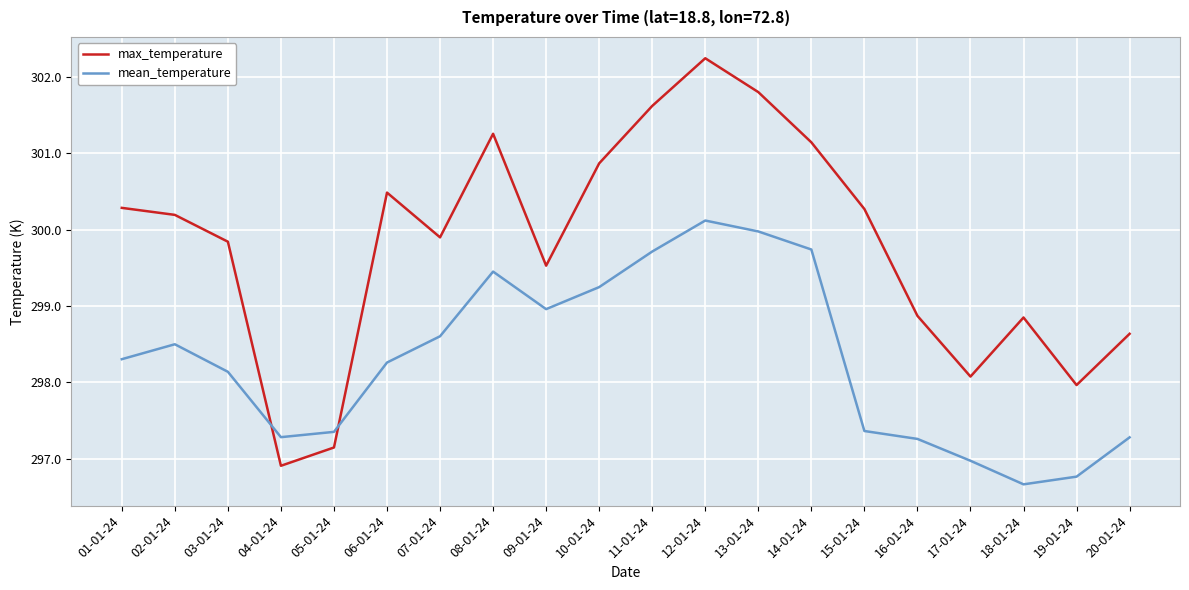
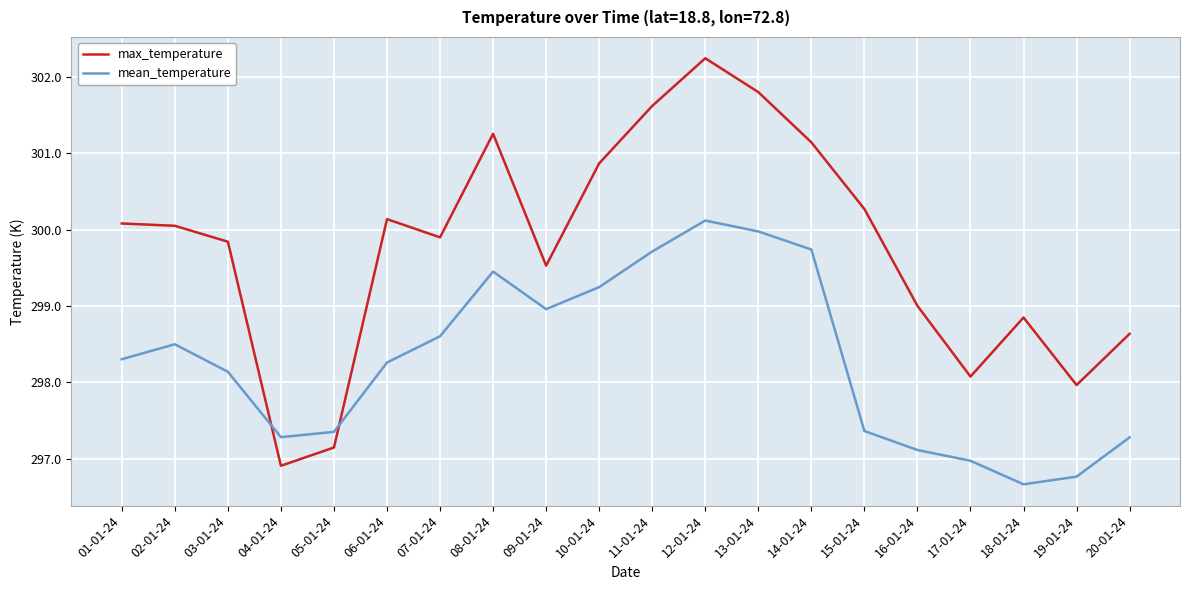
  {
    "max_temperature": {
-     "01-01-24": 300.3,
-     "02-01-24": 300.2,
+     "01-01-24": 300.1,
+     "02-01-24": 300.0,
      "03-01-24": 299.8,
      "04-01-24": 296.9,
      "05-01-24": 297.1,
-     "06-01-24": 300.5,
+     "06-01-24": 300.1,
      "07-01-24": 299.9,
      "08-01-24": 301.3,
      "09-01-24": 299.5,
      "10-01-24": 300.9,
      "11-01-24": 301.6,
      "12-01-24": 302.2,
      "13-01-24": 301.8,
      "14-01-24": 301.1,
      "15-01-24": 300.3,
-     "16-01-24": 298.9,
+     "16-01-24": 299.0,
      "17-01-24": 298.1,
      "18-01-24": 298.8,
      "19-01-24": 298.0,
      "20-01-24": 298.6
    },
    "mean_temperature": {
      "01-01-24": 298.3,
      "02-01-24": 298.5,
      "03-01-24": 298.1,
      "04-01-24": 297.3,
      "05-01-24": 297.4,
      "06-01-24": 298.3,
      "07-01-24": 298.6,
      "08-01-24": 299.4,
      "09-01-24": 299.0,
      "10-01-24": 299.2,
      "11-01-24": 299.7,
      "12-01-24": 300.1,
      "13-01-24": 300.0,
      "14-01-24": 299.7,
      "15-01-24": 297.4,
-     "16-01-24": 297.3,
+     "16-01-24": 297.1,
      "17-01-24": 297.0,
      "18-01-24": 296.7,
      "19-01-24": 296.8,
      "20-01-24": 297.3
    }
  }
